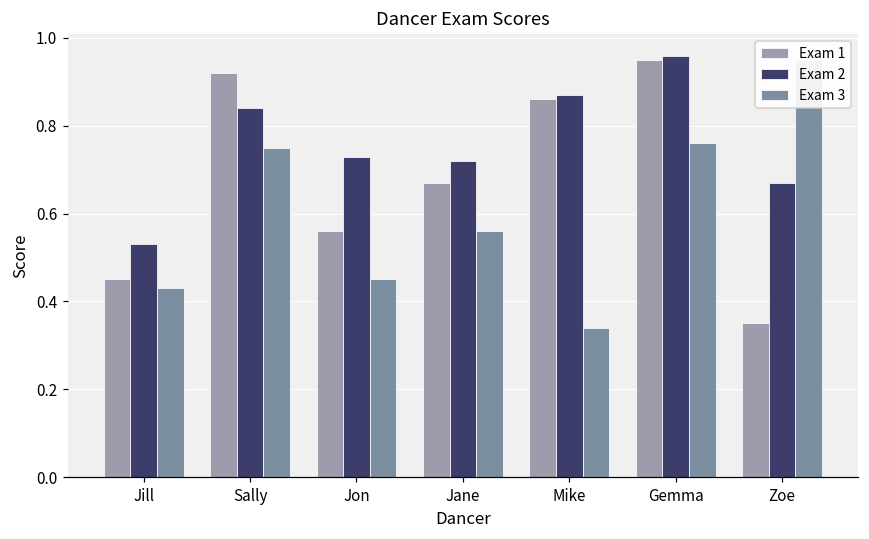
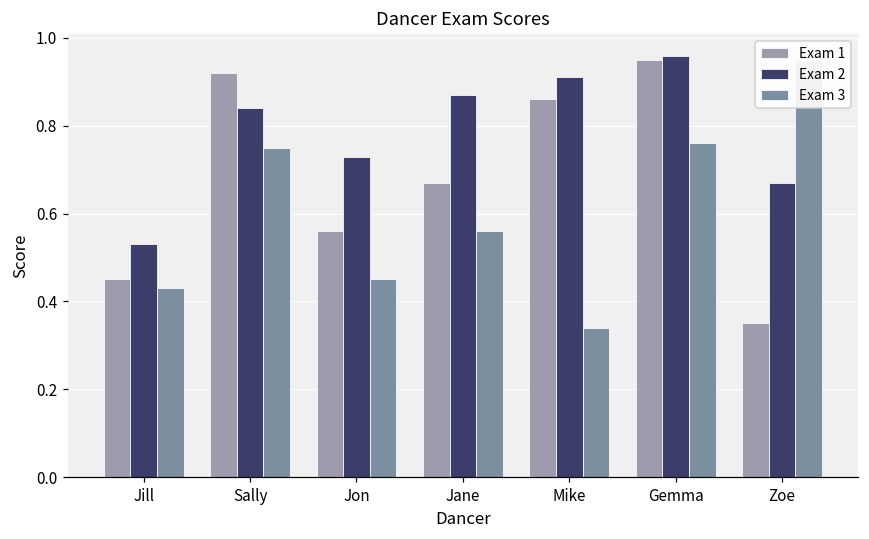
  {
    "Exam 2": {
      "Jill": 0.53,
      "Sally": 0.84,
      "Jon": 0.73,
-     "Jane": 0.72,
-     "Mike": 0.87,
+     "Jane": 0.87,
+     "Mike": 0.91,
      "Gemma": 0.96,
      "Zoe": 0.67
    }
  }
